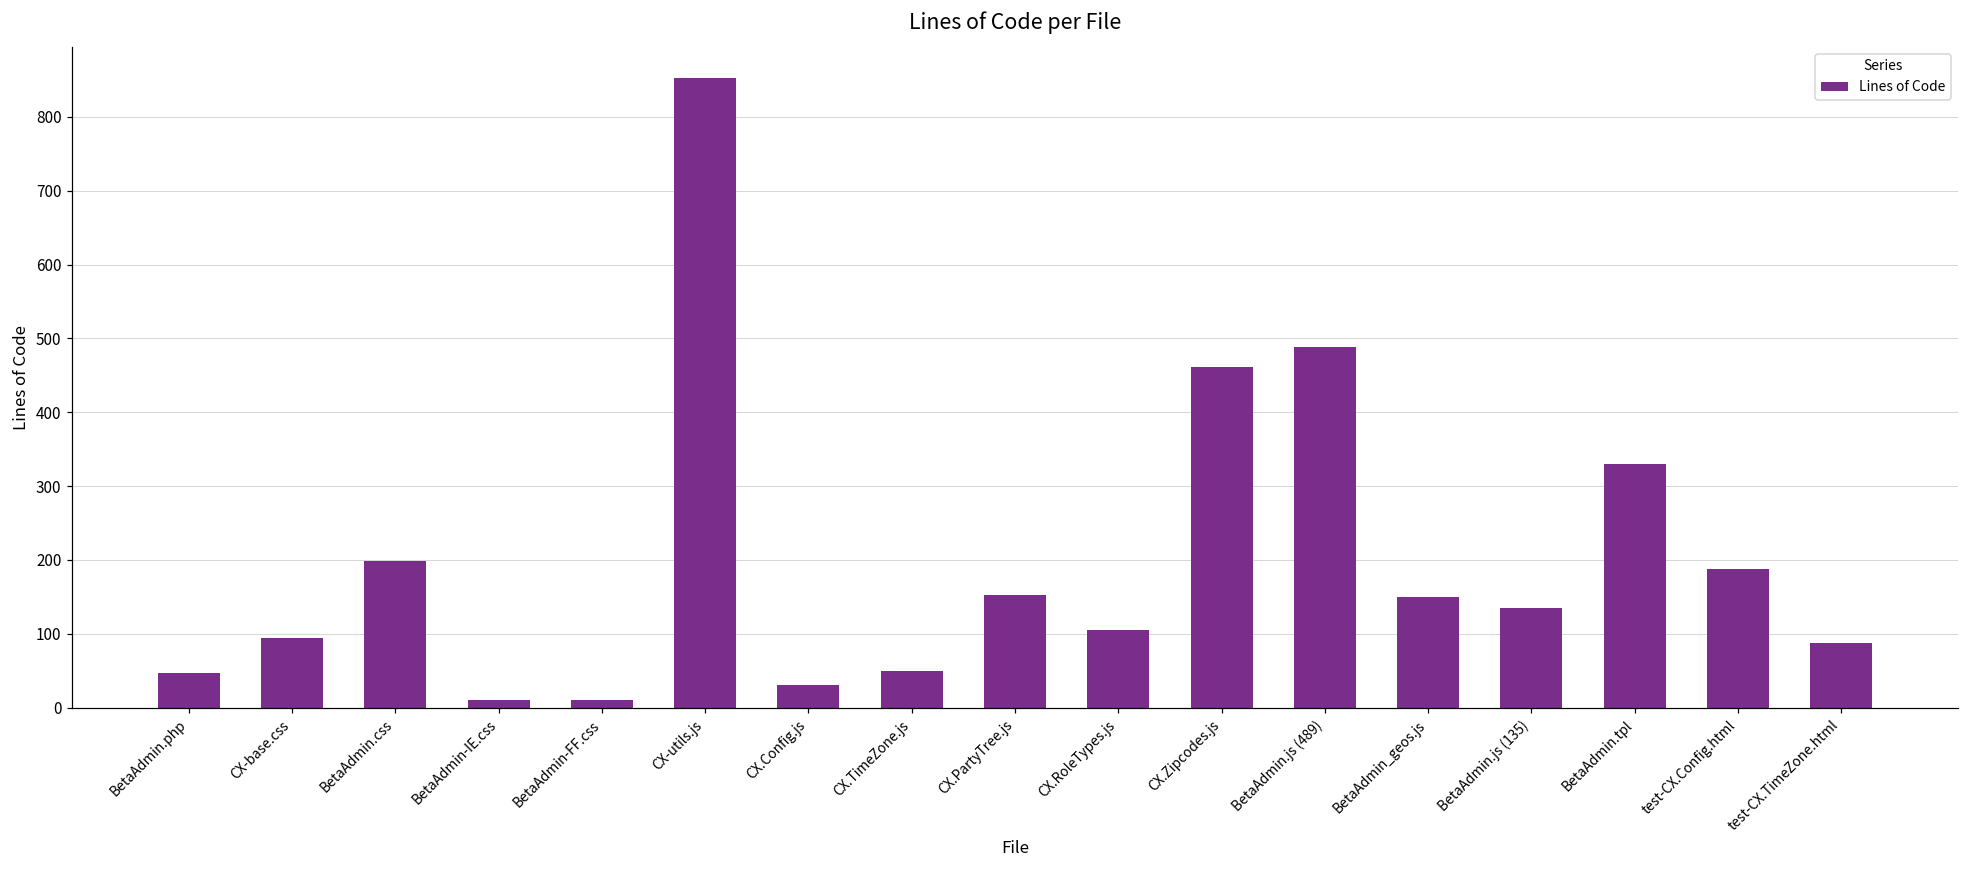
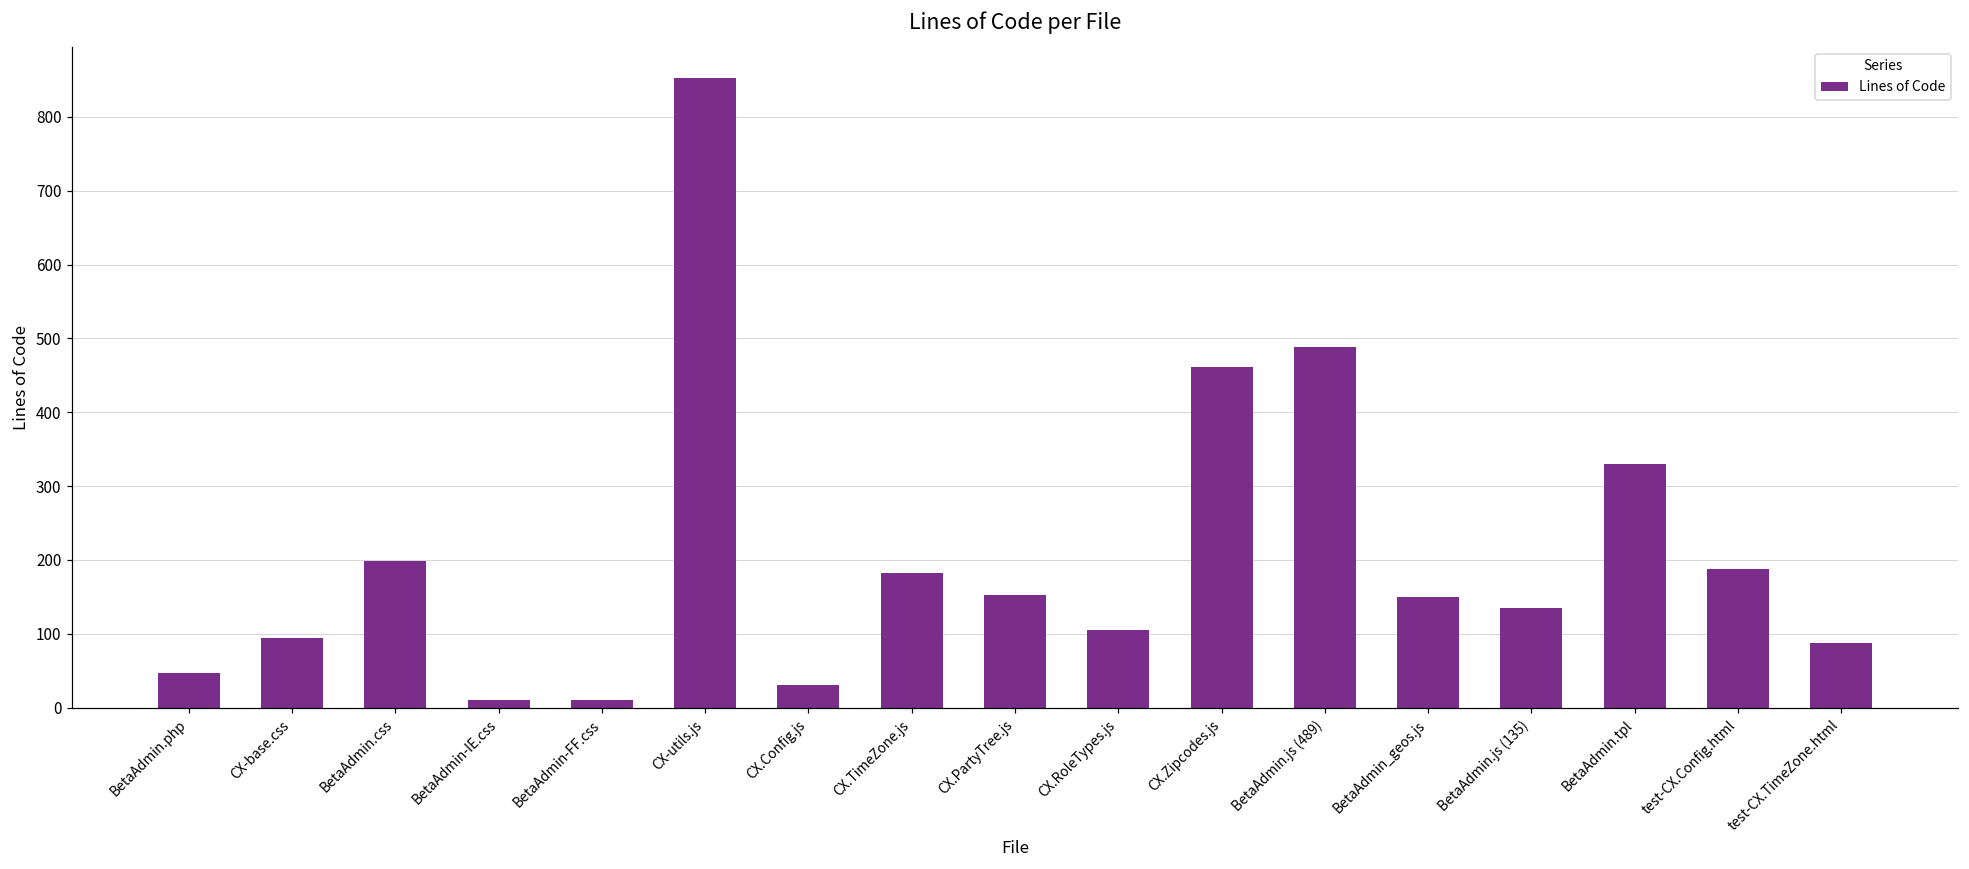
  {
    "BetaAdmin.php": 50,
    "CX-base.css": 100,
    "BetaAdmin.css": 200,
    "BetaAdmin-IE.css": 10,
    "BetaAdmin-FF.css": 10,
    "CX-utils.js": 850,
    "CX.Config.js": 30,
-   "CX.TimeZone.js": 50,
+   "CX.TimeZone.js": 180,
    "CX.PartyTree.js": 150,
    "CX.RoleTypes.js": 110,
    "CX.Zipcodes.js": 460,
    "BetaAdmin.js (489)": 490,
    "BetaAdmin_geos.js": 150,
    "BetaAdmin.js (135)": 140,
    "BetaAdmin.tpl": 330,
    "test-CX.Config.html": 190,
    "test-CX.TimeZone.html": 90
  }
